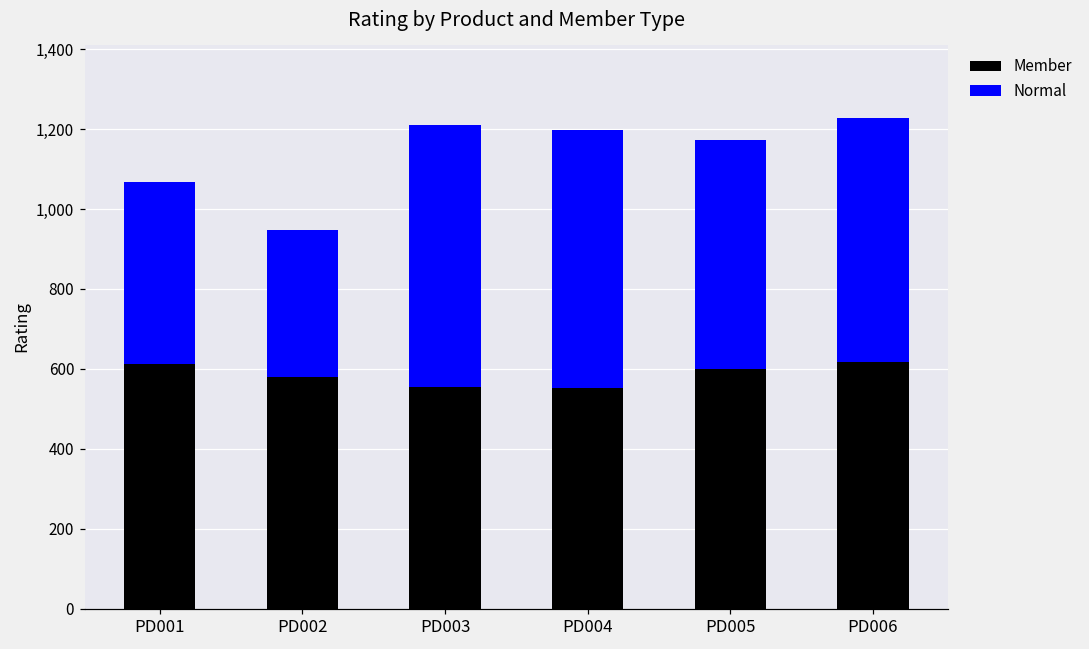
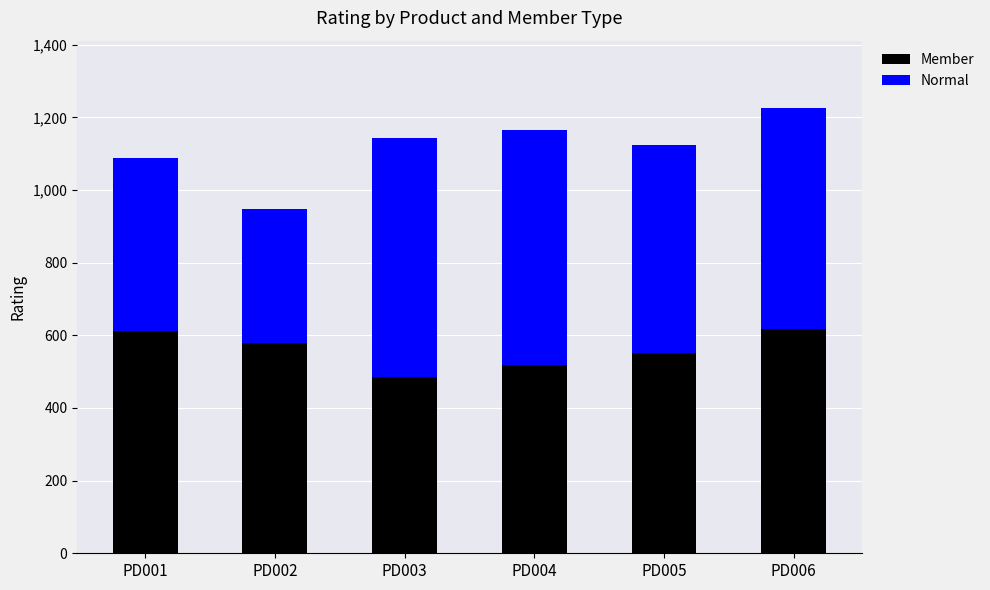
  {
    "Member": {
      "PD001": 610,
      "PD002": 580,
-     "PD003": 550,
-     "PD004": 550,
-     "PD005": 600,
+     "PD003": 490,
+     "PD004": 520,
+     "PD005": 550,
      "PD006": 620
    },
    "Normal": {
-     "PD001": 460,
+     "PD001": 480,
      "PD002": 370,
      "PD003": 660,
      "PD004": 650,
      "PD005": 570,
      "PD006": 610
    }
  }
